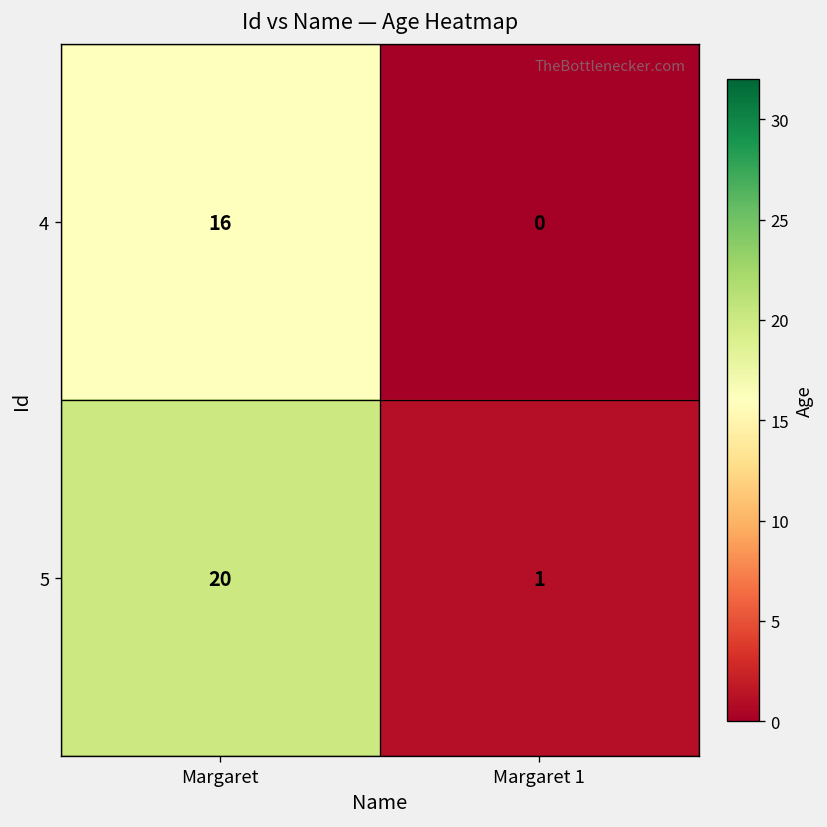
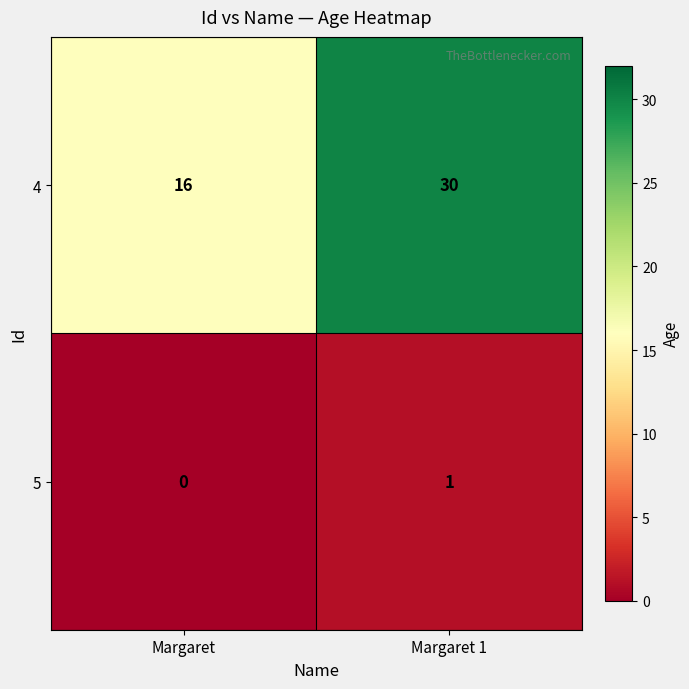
  {
    "4": {
      "Margaret": 16,
-     "Margaret 1": 0
+     "Margaret 1": 30
    },
    "5": {
-     "Margaret": 20,
+     "Margaret": 0,
      "Margaret 1": 1
    }
  }
